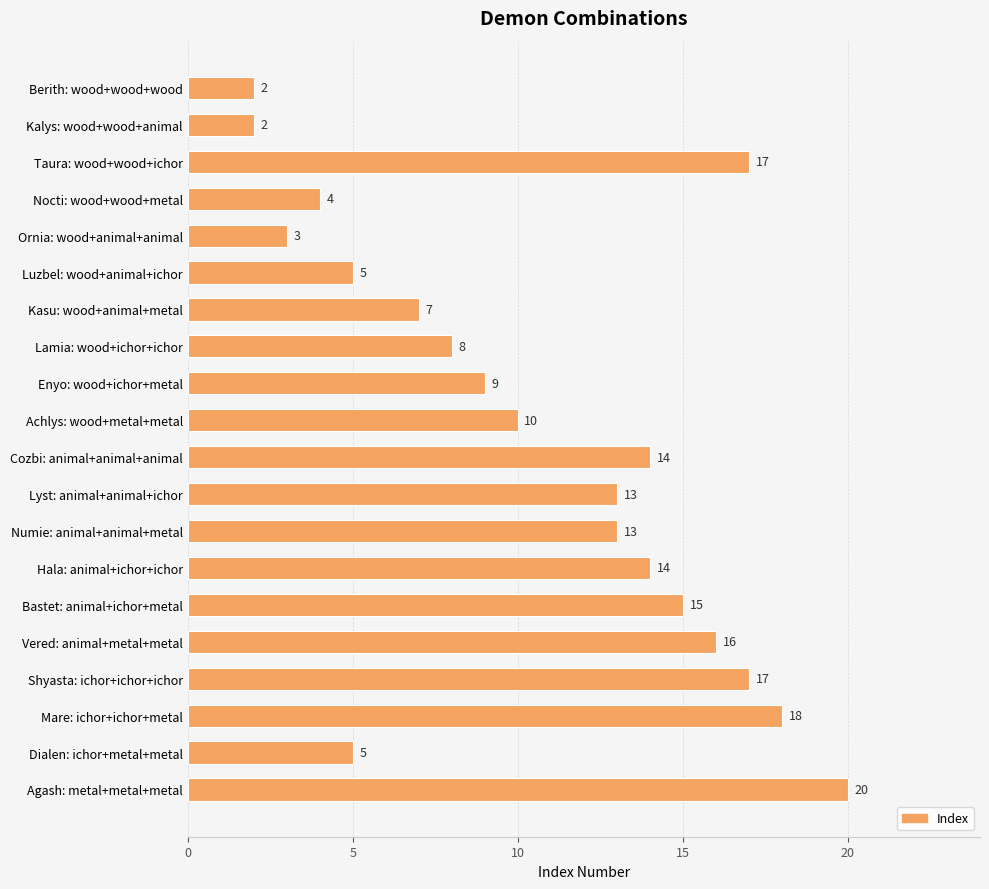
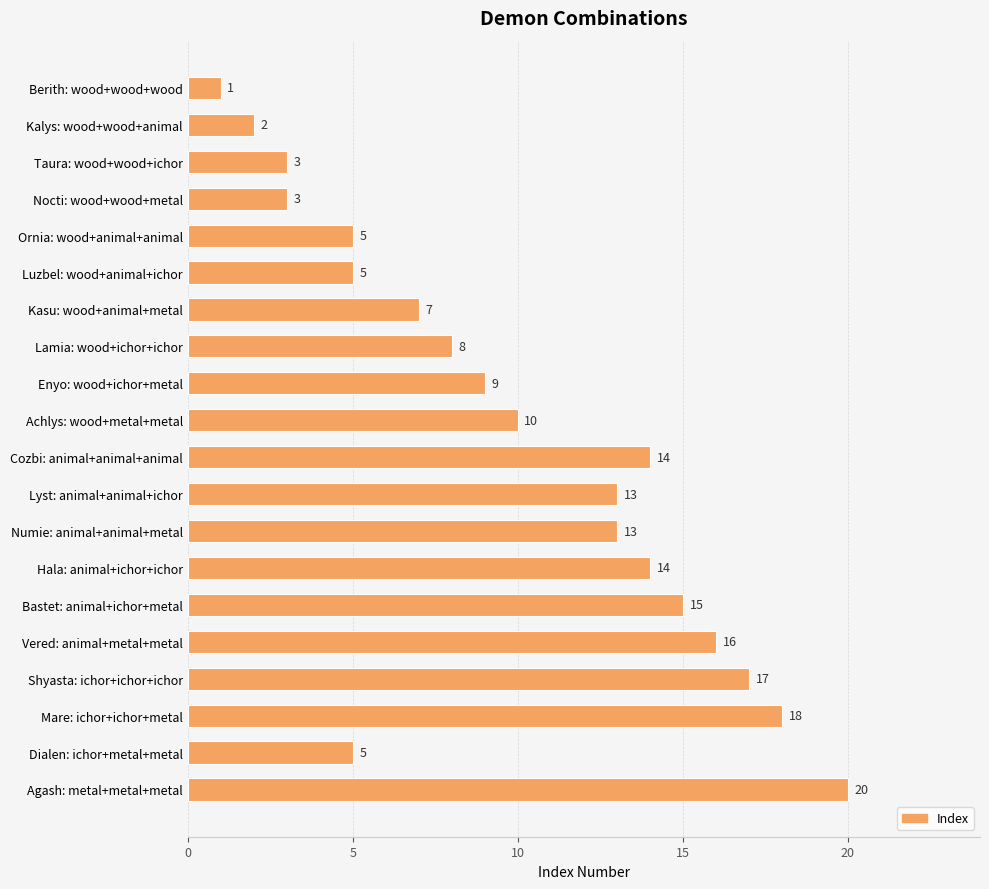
  {
-   "Berith: wood+wood+wood": 2,
+   "Berith: wood+wood+wood": 1,
    "Kalys: wood+wood+animal": 2,
-   "Taura: wood+wood+ichor": 17,
-   "Nocti: wood+wood+metal": 4,
-   "Ornia: wood+animal+animal": 3,
+   "Taura: wood+wood+ichor": 3,
+   "Nocti: wood+wood+metal": 3,
+   "Ornia: wood+animal+animal": 5,
    "Luzbel: wood+animal+ichor": 5,
    "Kasu: wood+animal+metal": 7,
    "Lamia: wood+ichor+ichor": 8,
    "Enyo: wood+ichor+metal": 9,
    "Achlys: wood+metal+metal": 10,
    "Cozbi: animal+animal+animal": 14,
    "Lyst: animal+animal+ichor": 13,
    "Numie: animal+animal+metal": 13,
    "Hala: animal+ichor+ichor": 14,
    "Bastet: animal+ichor+metal": 15,
    "Vered: animal+metal+metal": 16,
    "Shyasta: ichor+ichor+ichor": 17,
    "Mare: ichor+ichor+metal": 18,
    "Dialen: ichor+metal+metal": 5,
    "Agash: metal+metal+metal": 20
  }
